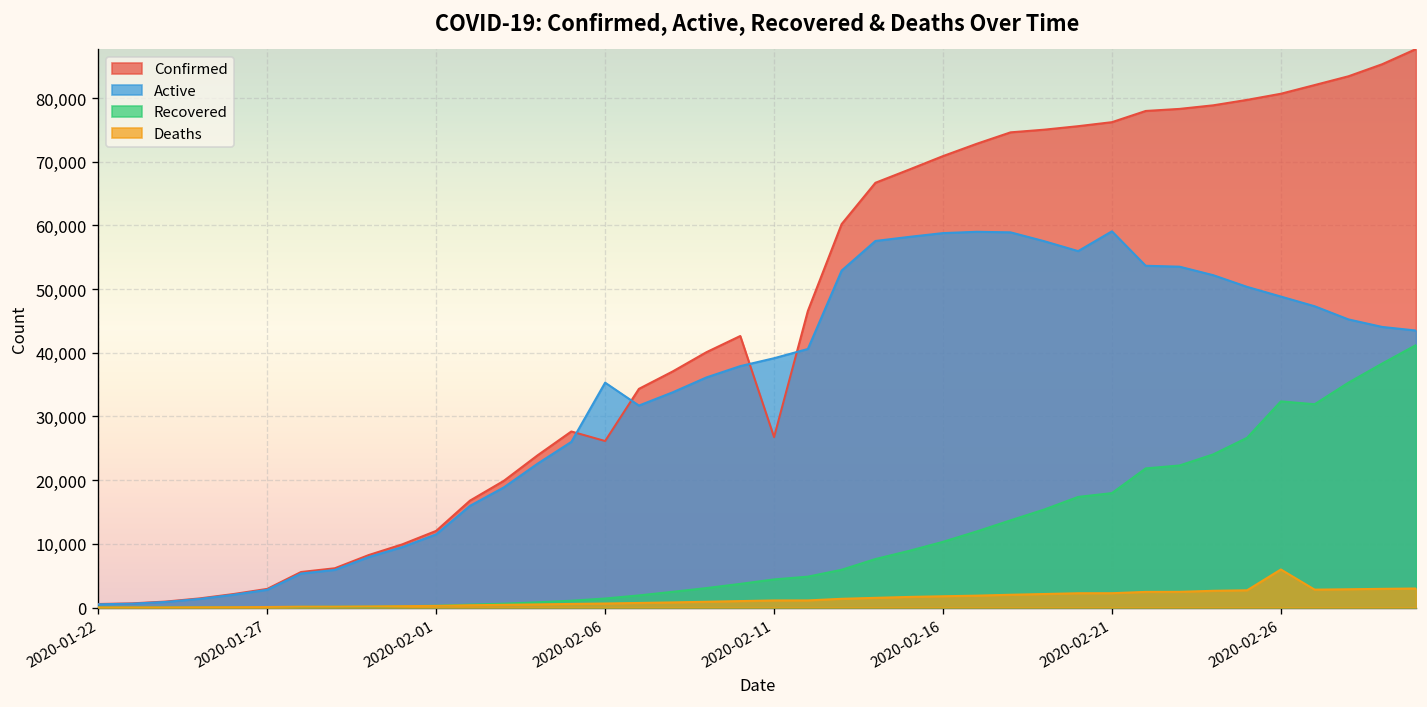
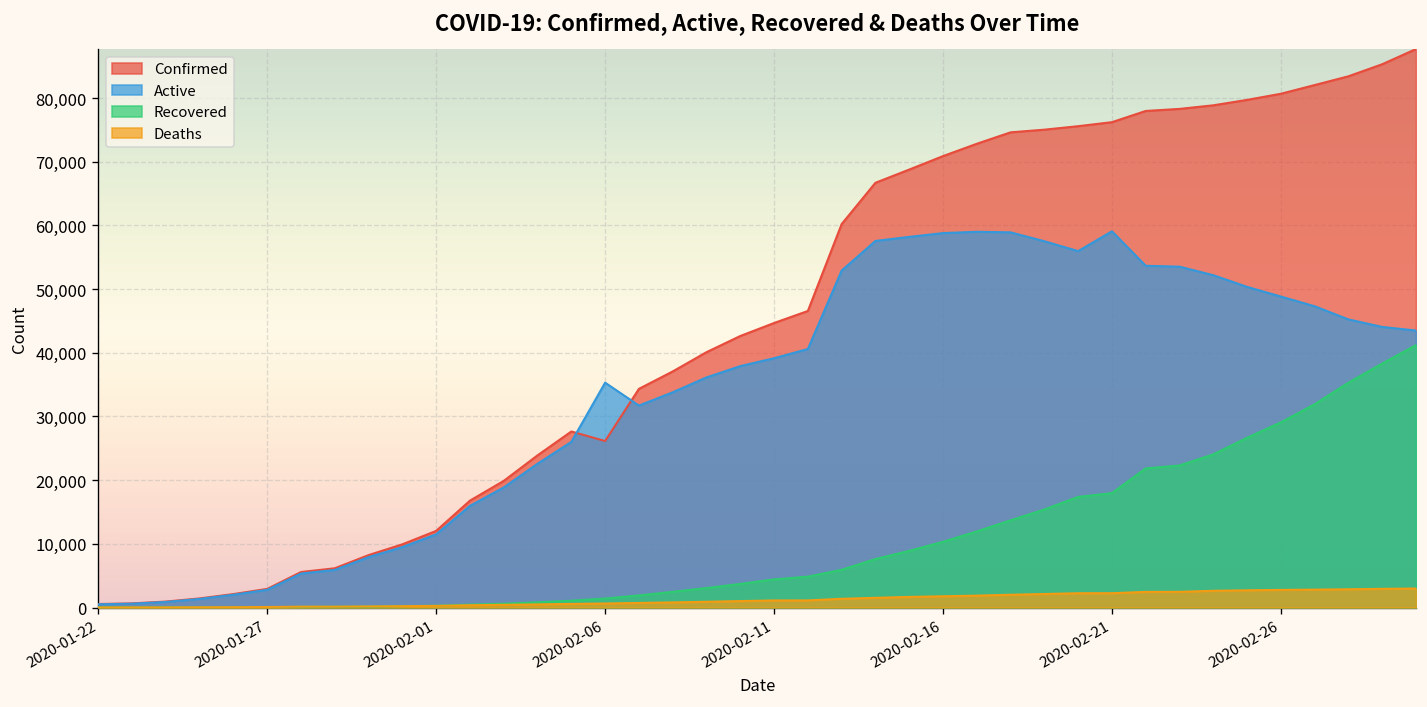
  {
    "Confirmed": {
      "2020-02-01": "12,000",
      "2020-02-06": "26,000",
-     "2020-02-11": "27,000",
+     "2020-02-11": "45,000",
      "2020-02-16": "71,000",
      "2020-02-21": "76,000",
      "2020-02-26": "81,000"
    },
    "Active": {
      "2020-02-01": "11,000",
      "2020-02-06": "35,000",
      "2020-02-11": "39,000",
      "2020-02-16": "59,000",
      "2020-02-21": "59,000",
      "2020-02-26": "49,000"
    },
    "Recovered": {
      "2020-02-06": "1,000",
      "2020-02-11": "4,000",
      "2020-02-16": "10,000",
      "2020-02-21": "18,000",
-     "2020-02-26": "32,000"
+     "2020-02-26": "29,000"
    },
    "Deaths": {
      "2020-02-06": "1,000",
      "2020-02-11": "1,000",
      "2020-02-16": "2,000",
      "2020-02-21": "2,000",
-     "2020-02-26": "6,000"
+     "2020-02-26": "3,000"
    }
  }
